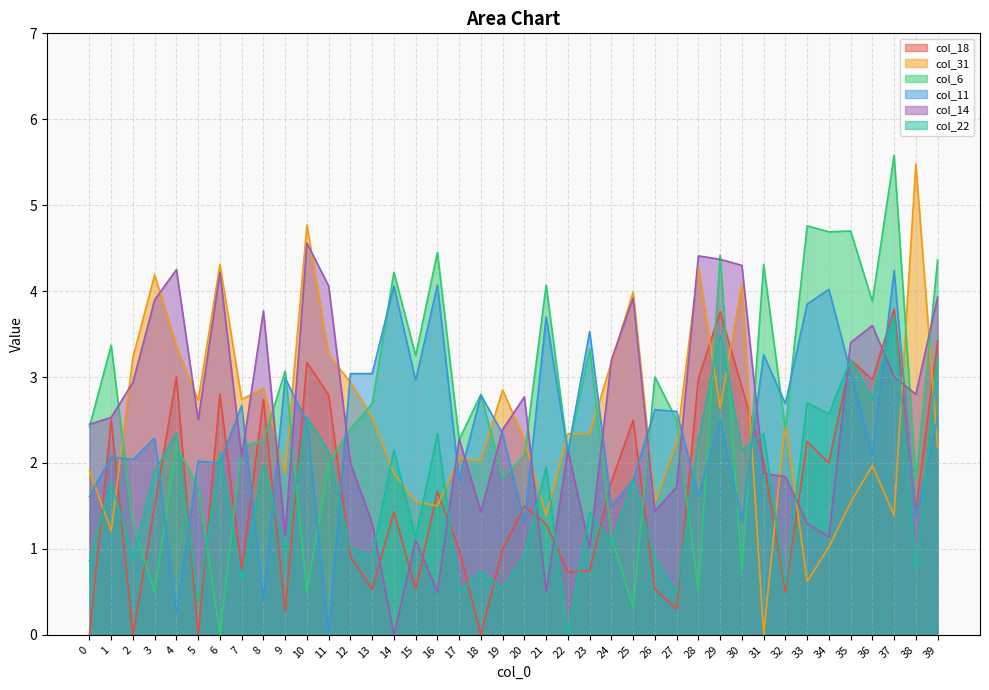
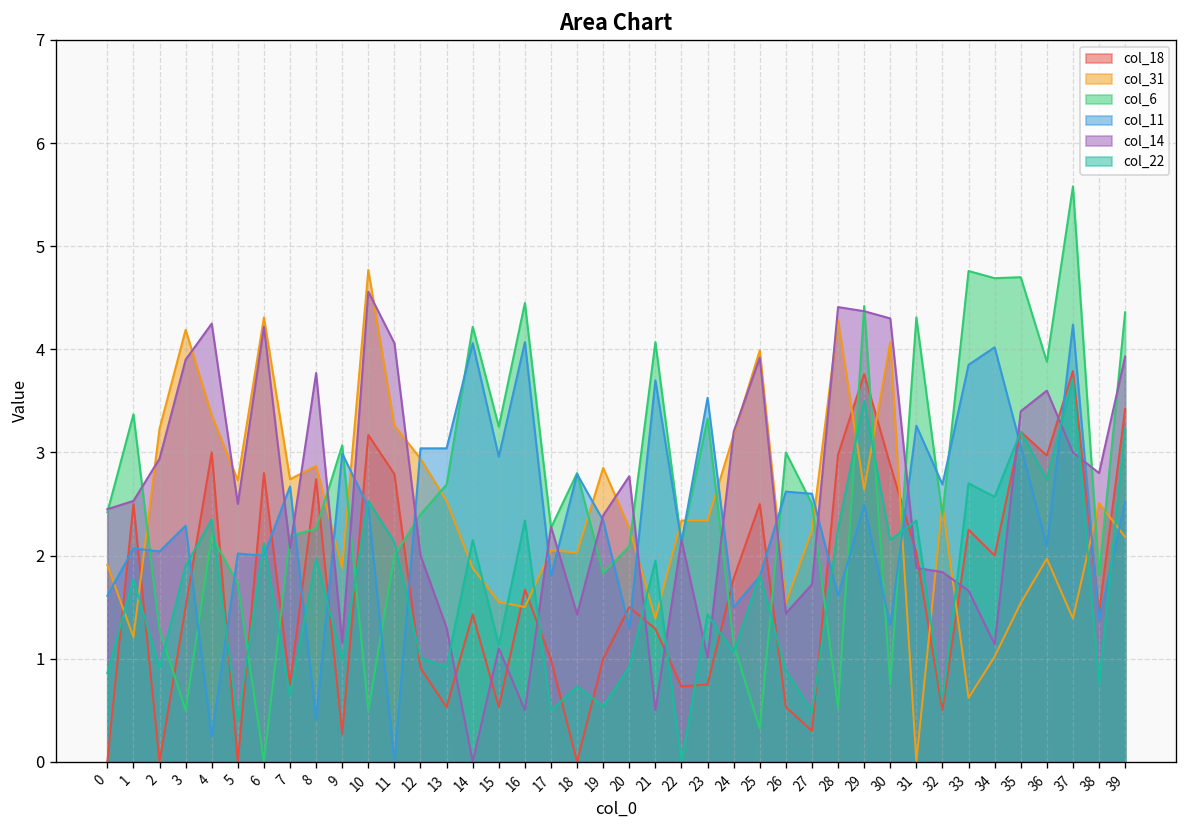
  {
    "col_18": {
      "0": 0.0,
      "1": 2.5,
      "2": 0.0,
      "3": 1.5,
      "4": 3.0,
      "5": 0.0,
      "6": 2.8,
      "7": 0.8,
      "8": 2.7,
      "9": 0.3,
      "10": 3.2,
      "11": 2.8,
      "12": 0.9,
      "13": 0.5,
      "14": 1.4,
      "15": 0.5,
      "16": 1.7,
      "17": 1.0,
      "18": 0.0,
      "19": 1.0,
      "20": 1.5,
      "21": 1.3,
      "22": 0.7,
      "23": 0.8,
      "24": 1.8,
      "25": 2.5,
      "26": 0.5,
      "27": 0.3,
      "28": 3.0,
      "29": 3.8,
      "30": 2.9,
      "31": 2.0,
      "32": 0.5,
      "33": 2.3,
      "34": 2.0,
      "36": 3.0,
      "37": 3.8,
      "38": 1.4,
      "39": 3.4
    },
    "col_31": {
      "0": 1.9,
      "1": 1.2,
      "2": 3.2,
      "3": 4.2,
      "4": 3.4,
      "5": 2.7,
      "6": 4.3,
      "7": 2.7,
      "8": 2.9,
      "9": 1.9,
      "10": 4.8,
      "11": 3.3,
      "12": 2.9,
      "13": 2.5,
      "14": 1.9,
      "15": 1.6,
      "16": 1.5,
      "17": 2.1,
      "18": 2.0,
      "19": 2.9,
      "20": 2.3,
      "21": 1.4,
      "22": 2.3,
      "23": 2.3,
      "25": 4.0,
      "26": 1.5,
      "27": 2.2,
      "28": 4.3,
      "29": 2.6,
      "30": 4.1,
      "31": 0.0,
      "32": 2.5,
      "33": 0.6,
      "34": 1.0,
      "35": 1.5,
      "36": 2.0,
      "37": 1.4,
-     "38": 5.5,
+     "38": 2.5,
      "39": 2.2
    },
    "col_14": {
      "0": 2.5,
      "1": 2.5,
      "2": 2.9,
      "3": 3.9,
      "4": 4.3,
      "5": 2.5,
      "6": 4.2,
      "7": 2.1,
      "8": 3.8,
      "9": 1.2,
      "10": 4.6,
      "11": 4.1,
      "12": 2.0,
      "13": 1.3,
      "14": 0.0,
      "15": 1.1,
      "16": 0.5,
      "18": 1.4,
      "19": 2.4,
      "20": 2.8,
      "21": 0.5,
      "23": 1.0,
      "25": 3.9,
      "26": 1.4,
      "27": 1.7,
      "28": 4.4,
      "29": 4.4,
      "30": 4.3,
      "31": 1.9,
      "32": 1.8,
-     "33": 1.3,
+     "33": 1.7,
      "34": 1.1,
      "35": 3.4,
      "36": 3.6,
      "37": 3.0,
      "38": 2.8,
      "39": 3.9
    }
  }
